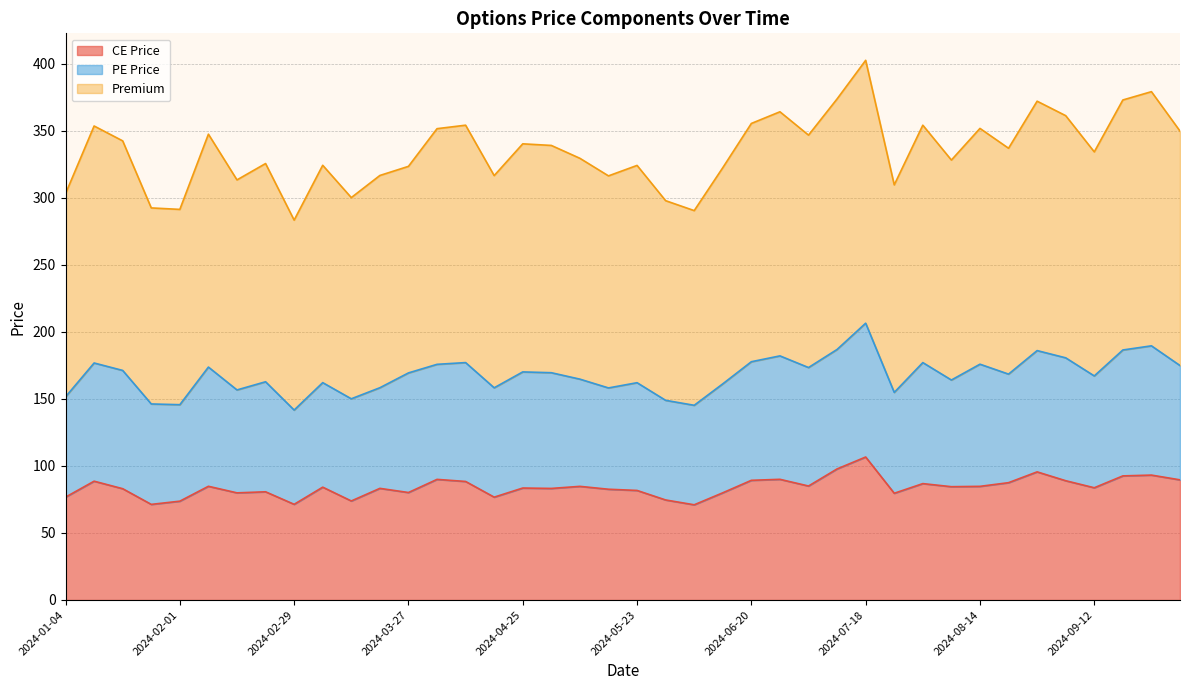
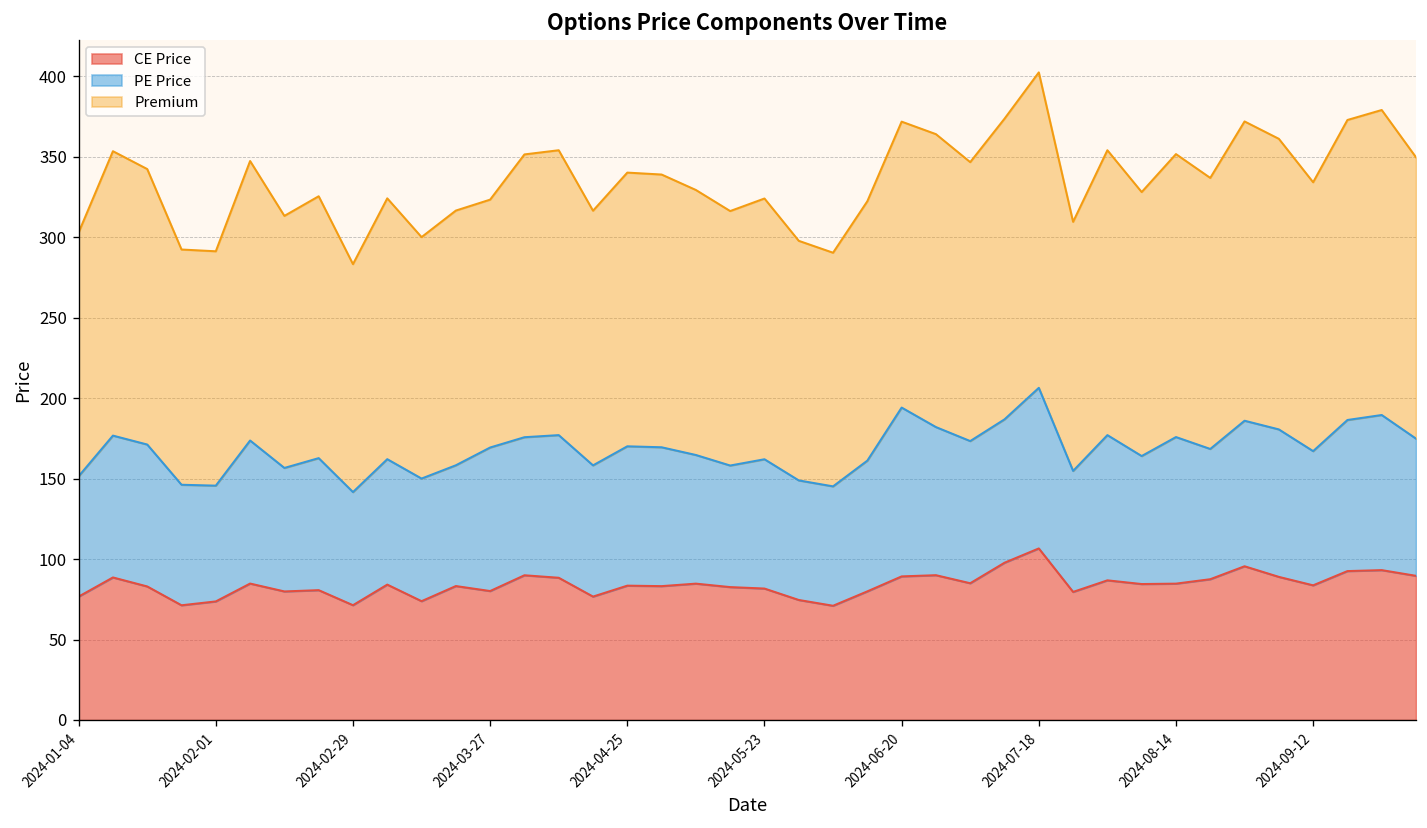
  {
    "CE Price": {
      "2024-01-04": 77,
      "2024-02-01": 74,
      "2024-02-29": 71,
      "2024-03-27": 80,
      "2024-04-25": 84,
      "2024-05-23": 82,
      "2024-06-20": 89,
      "2024-07-18": 107,
      "2024-08-14": 85,
      "2024-09-12": 84
    },
    "PE Price": {
      "2024-01-04": 75,
      "2024-02-01": 72,
      "2024-02-29": 70,
      "2024-03-27": 89,
      "2024-04-25": 87,
      "2024-05-23": 80,
-     "2024-06-20": 88,
+     "2024-06-20": 105,
      "2024-07-18": 100,
      "2024-08-14": 91,
      "2024-09-12": 83
    },
    "Premium": {
      "2024-01-04": 152,
      "2024-02-01": 146,
      "2024-02-29": 142,
      "2024-03-27": 154,
      "2024-04-25": 170,
      "2024-05-23": 162,
      "2024-06-20": 178,
      "2024-07-18": 196,
      "2024-08-14": 176,
      "2024-09-12": 167
    }
  }
